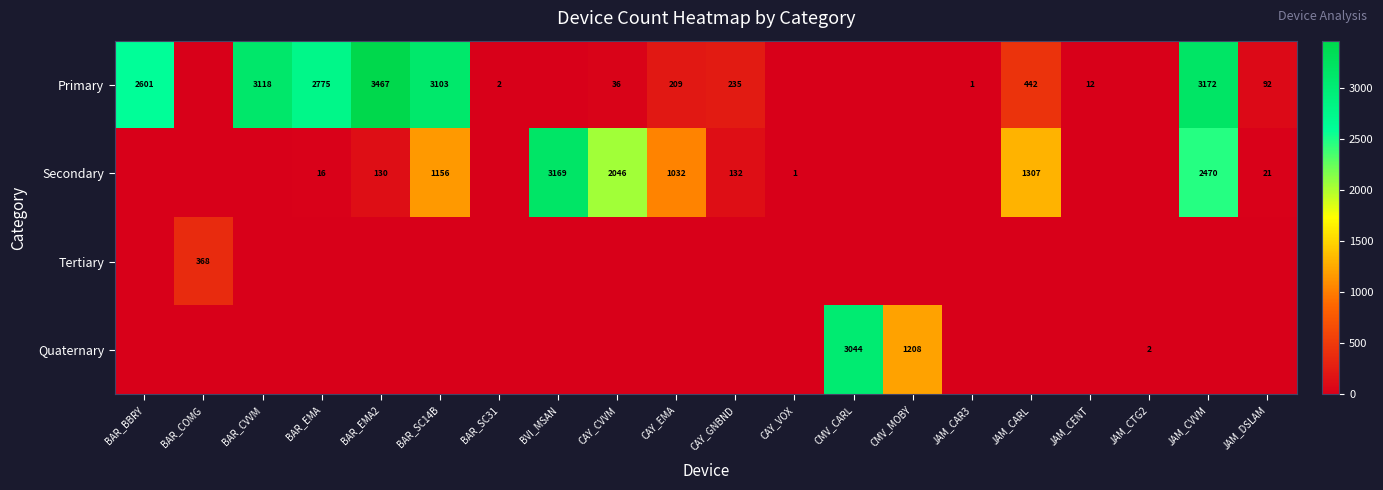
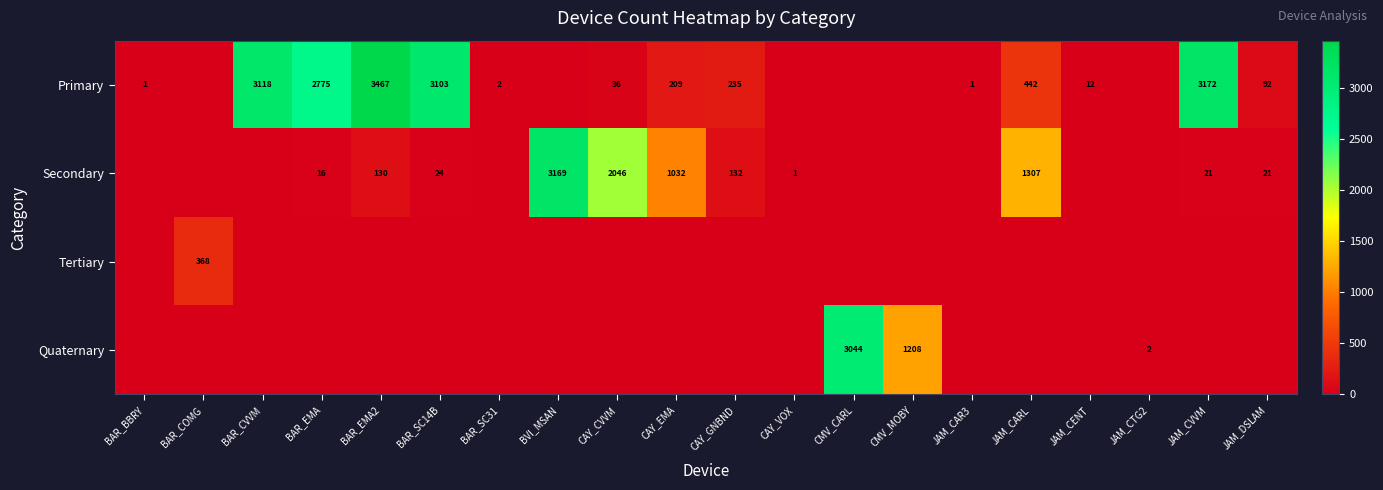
  {
    "Primary": {
-     "BAR_BBRY": 2601,
+     "BAR_BBRY": 1,
      "BAR_CVVM": 3118,
      "BAR_EMA": 2775,
      "BAR_EMA2": 3467,
      "BAR_SC14B": 3103,
      "BAR_SC31": 2,
      "CAY_CVVM": 36,
      "CAY_EMA": 209,
      "CAY_GNBND": 235,
      "JAM_CAR3": 1,
      "JAM_CARL": 442,
      "JAM_CENT": 12,
      "JAM_CVVM": 3172,
      "JAM_DSLAM": 92
    },
    "Secondary": {
      "BAR_EMA": 16,
      "BAR_EMA2": 130,
-     "BAR_SC14B": 1156,
+     "BAR_SC14B": 24,
      "BVI_MSAN": 3169,
      "CAY_CVVM": 2046,
      "CAY_EMA": 1032,
      "CAY_GNBND": 132,
      "CAY_VOX": 1,
      "JAM_CARL": 1307,
-     "JAM_CVVM": 2470,
+     "JAM_CVVM": 21,
      "JAM_DSLAM": 21
    },
    "Tertiary": {
      "BAR_COMG": 368
    },
    "Quaternary": {
      "CMV_CARL": 3044,
      "CMV_MOBY": 1208,
      "JAM_CTG2": 2
    }
  }
